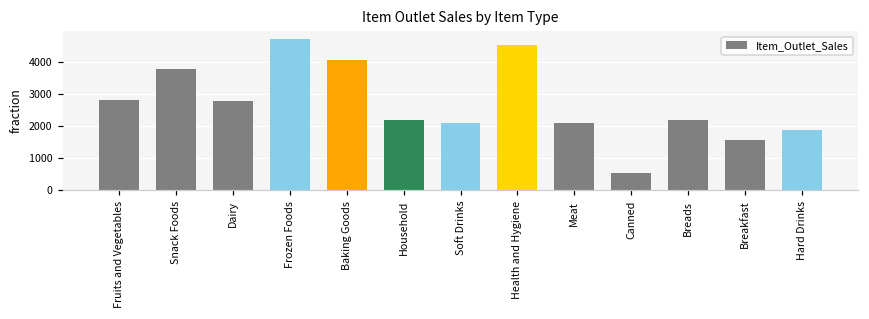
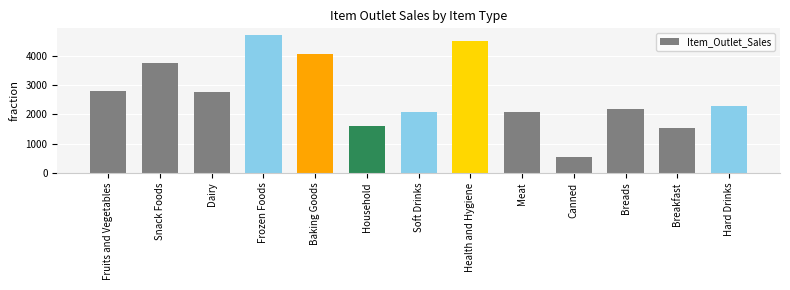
  {
    "Fruits and Vegetables": 2800,
    "Snack Foods": 3800,
    "Dairy": 2800,
    "Frozen Foods": 4700,
    "Baking Goods": 4100,
-   "Household": 2200,
+   "Household": 1600,
    "Soft Drinks": 2100,
    "Health and Hygiene": 4500,
    "Meat": 2100,
    "Canned": 500,
    "Breads": 2200,
    "Breakfast": 1500,
-   "Hard Drinks": 1900
+   "Hard Drinks": 2300
  }
